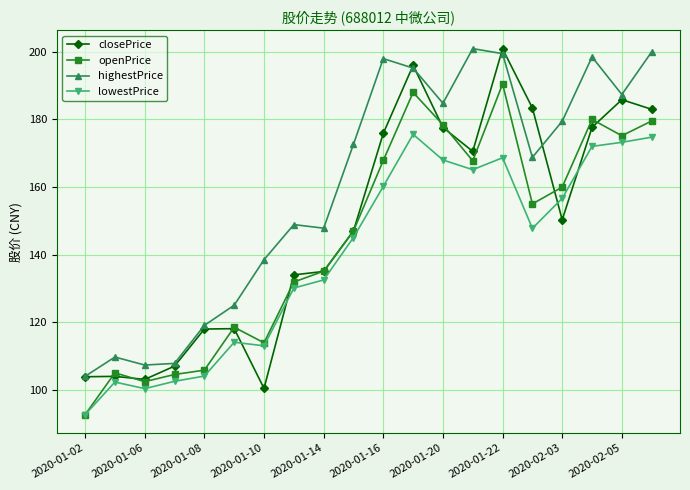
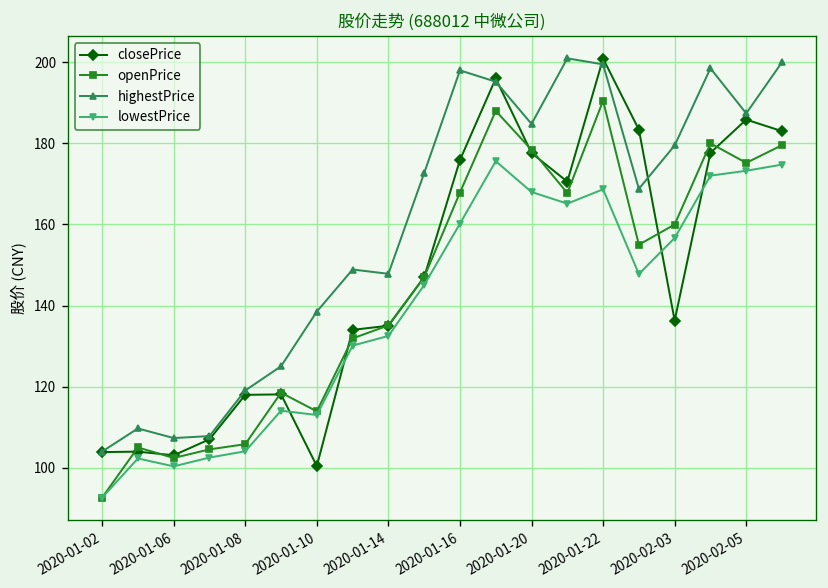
  {
    "closePrice": {
      "2020-01-08": 118,
      "2020-01-10": 100,
      "2020-01-16": 176,
      "2020-01-20": 178,
      "2020-01-22": 201,
-     "2020-02-03": 150,
+     "2020-02-03": 136,
      "2020-02-05": 186
    }
  }
